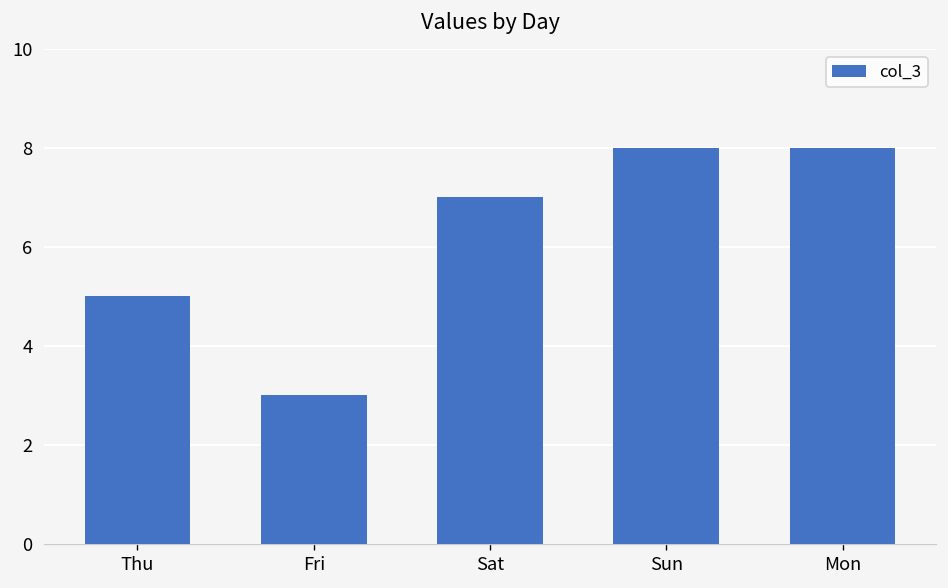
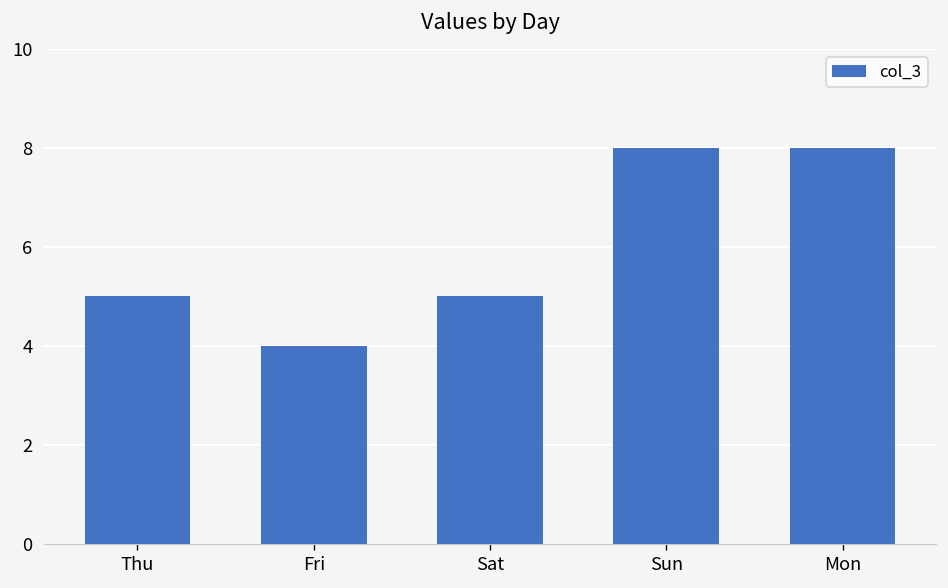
  {
    "Thu": 5,
-   "Fri": 3,
-   "Sat": 7,
+   "Fri": 4,
+   "Sat": 5,
    "Sun": 8,
    "Mon": 8
  }
